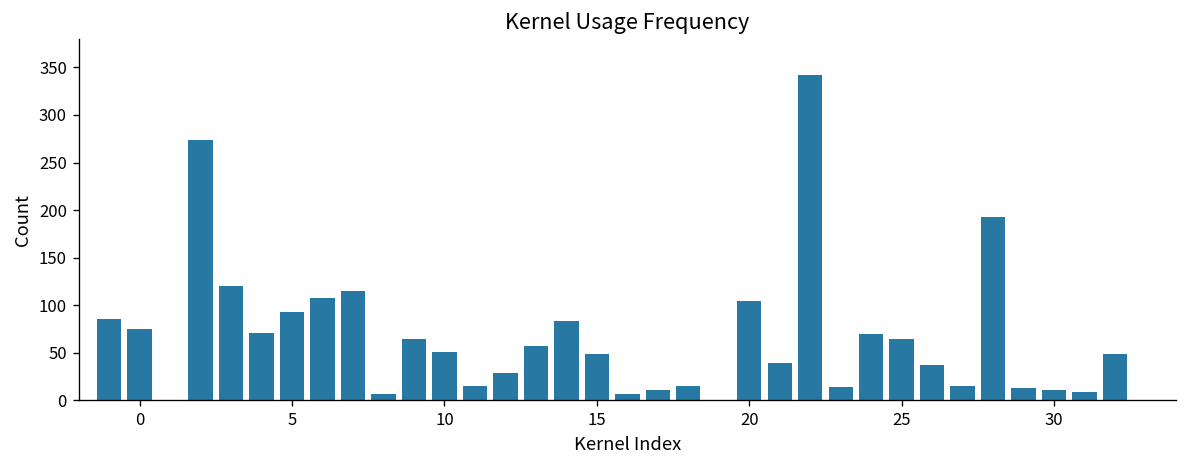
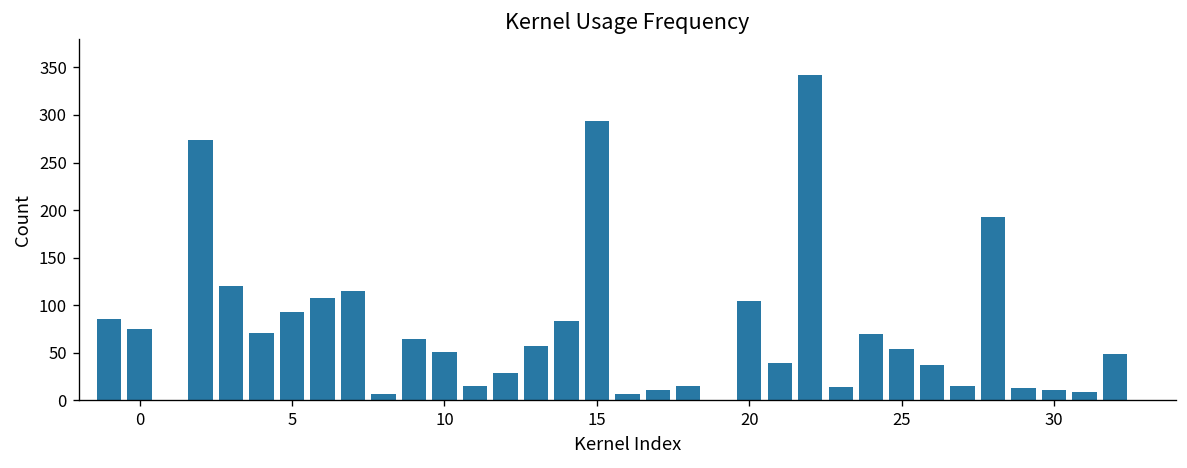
  {
    "0": 80,
    "5": 90,
    "10": 50,
-   "15": 50,
+   "15": 290,
    "20": 110,
-   "25": 70,
+   "25": 50,
    "30": 10
  }
